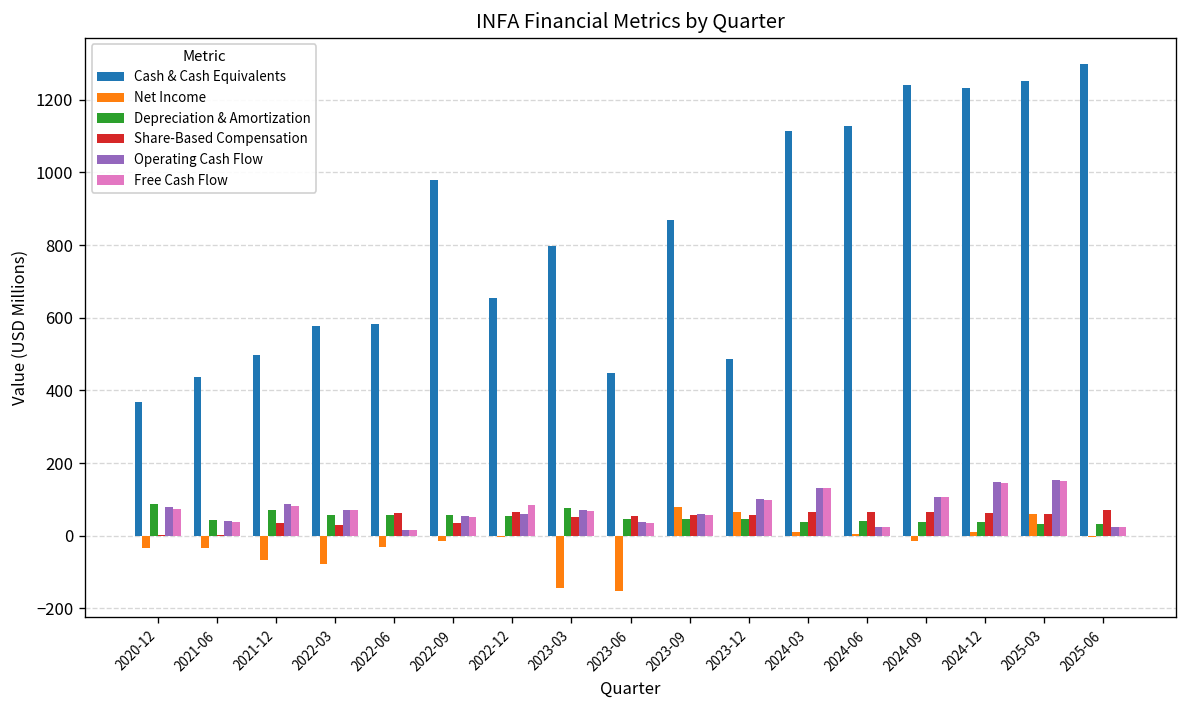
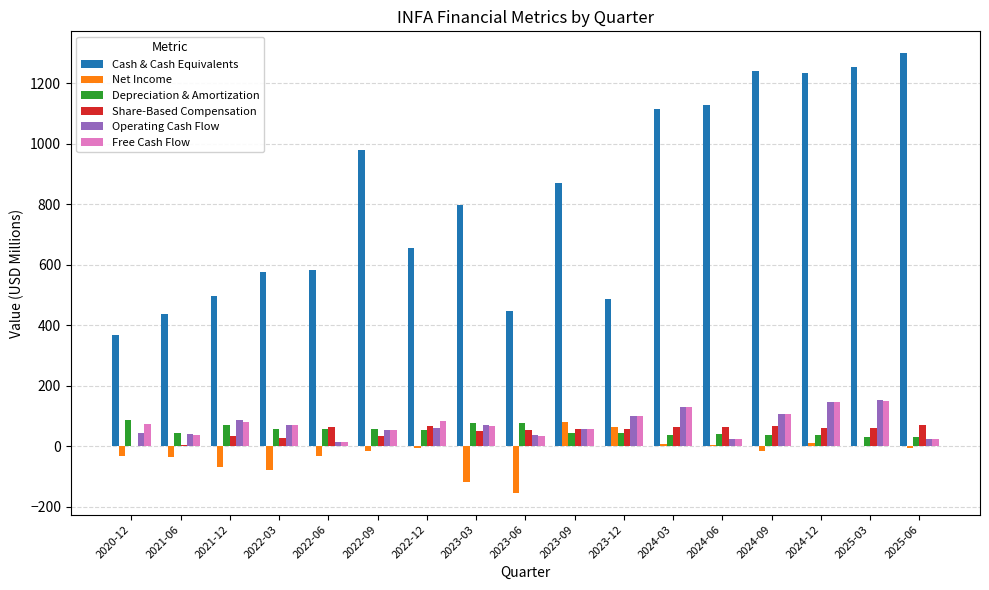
  {
    "Cash & Cash Equivalents": {
      "2020-12": 370,
      "2021-06": 440,
      "2021-12": 500,
      "2022-03": 580,
      "2022-06": 580,
      "2022-09": 980,
      "2022-12": 660,
      "2023-03": 800,
      "2023-06": 450,
      "2023-09": 870,
      "2023-12": 490,
      "2024-03": 1110,
      "2024-06": 1130,
      "2024-09": 1240,
      "2024-12": 1230,
      "2025-03": 1250,
      "2025-06": 1300
    },
    "Net Income": {
      "2020-12": -30,
      "2021-06": -30,
      "2021-12": -70,
      "2022-03": -80,
      "2022-06": -30,
      "2022-09": -20,
-     "2023-03": -140,
+     "2023-03": -120,
      "2023-06": -150,
      "2023-09": 80,
      "2023-12": 60,
      "2024-03": 10,
      "2024-09": -10,
      "2024-12": 10,
-     "2025-03": 60
+     "2025-03": 0
    },
    "Depreciation & Amortization": {
      "2020-12": 90,
      "2021-06": 40,
      "2021-12": 70,
      "2022-03": 60,
      "2022-06": 60,
      "2022-09": 60,
      "2022-12": 50,
      "2023-03": 80,
-     "2023-06": 50,
+     "2023-06": 80,
      "2023-09": 50,
      "2023-12": 50,
      "2024-03": 40,
      "2024-06": 40,
      "2024-09": 40,
      "2024-12": 40,
      "2025-03": 30,
      "2025-06": 30
    },
    "Share-Based Compensation": {
      "2021-12": 40,
      "2022-03": 30,
      "2022-06": 60,
      "2022-09": 30,
      "2022-12": 70,
      "2023-03": 50,
      "2023-06": 60,
      "2023-09": 60,
      "2023-12": 60,
      "2024-03": 60,
      "2024-06": 70,
      "2024-09": 70,
      "2024-12": 60,
      "2025-03": 60,
      "2025-06": 70
    },
    "Operating Cash Flow": {
-     "2020-12": 80,
+     "2020-12": 50,
      "2021-06": 40,
      "2021-12": 90,
      "2022-03": 70,
      "2022-06": 20,
      "2022-09": 50,
      "2022-12": 60,
      "2023-03": 70,
      "2023-06": 40,
      "2023-09": 60,
      "2023-12": 100,
      "2024-03": 130,
      "2024-06": 20,
      "2024-09": 110,
      "2024-12": 150,
      "2025-03": 150,
      "2025-06": 20
    },
    "Free Cash Flow": {
      "2020-12": 70,
      "2021-06": 40,
      "2021-12": 80,
      "2022-03": 70,
      "2022-06": 20,
      "2022-09": 50,
      "2022-12": 80,
      "2023-03": 70,
      "2023-06": 30,
      "2023-09": 60,
      "2023-12": 100,
      "2024-03": 130,
      "2024-06": 20,
      "2024-09": 110,
      "2024-12": 150,
      "2025-03": 150,
      "2025-06": 20
    }
  }
